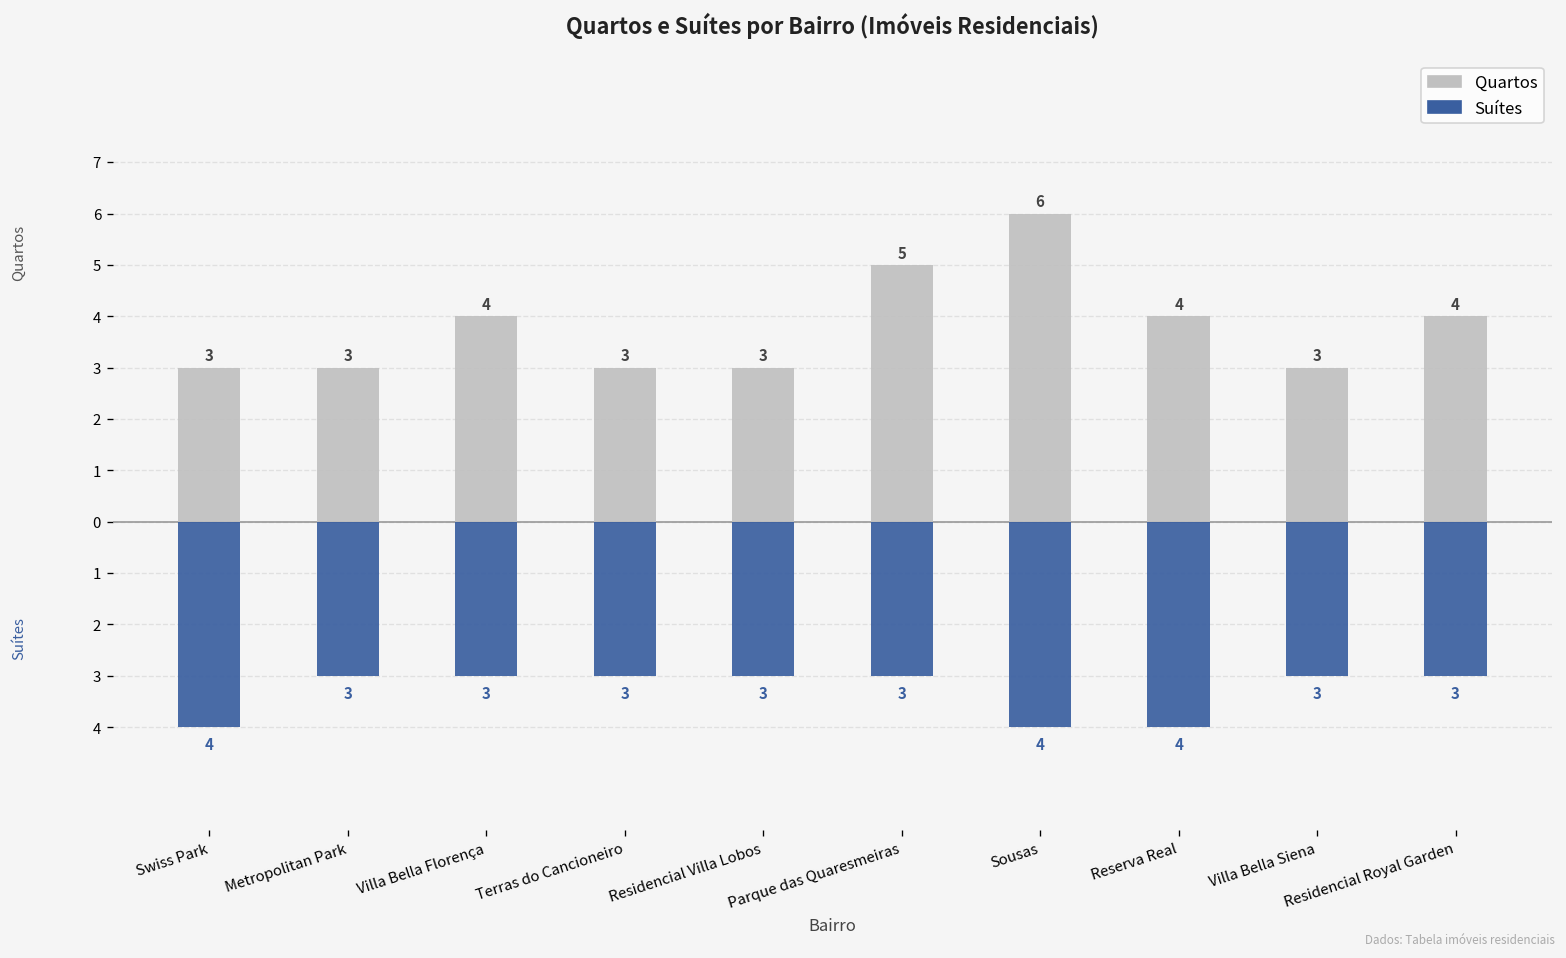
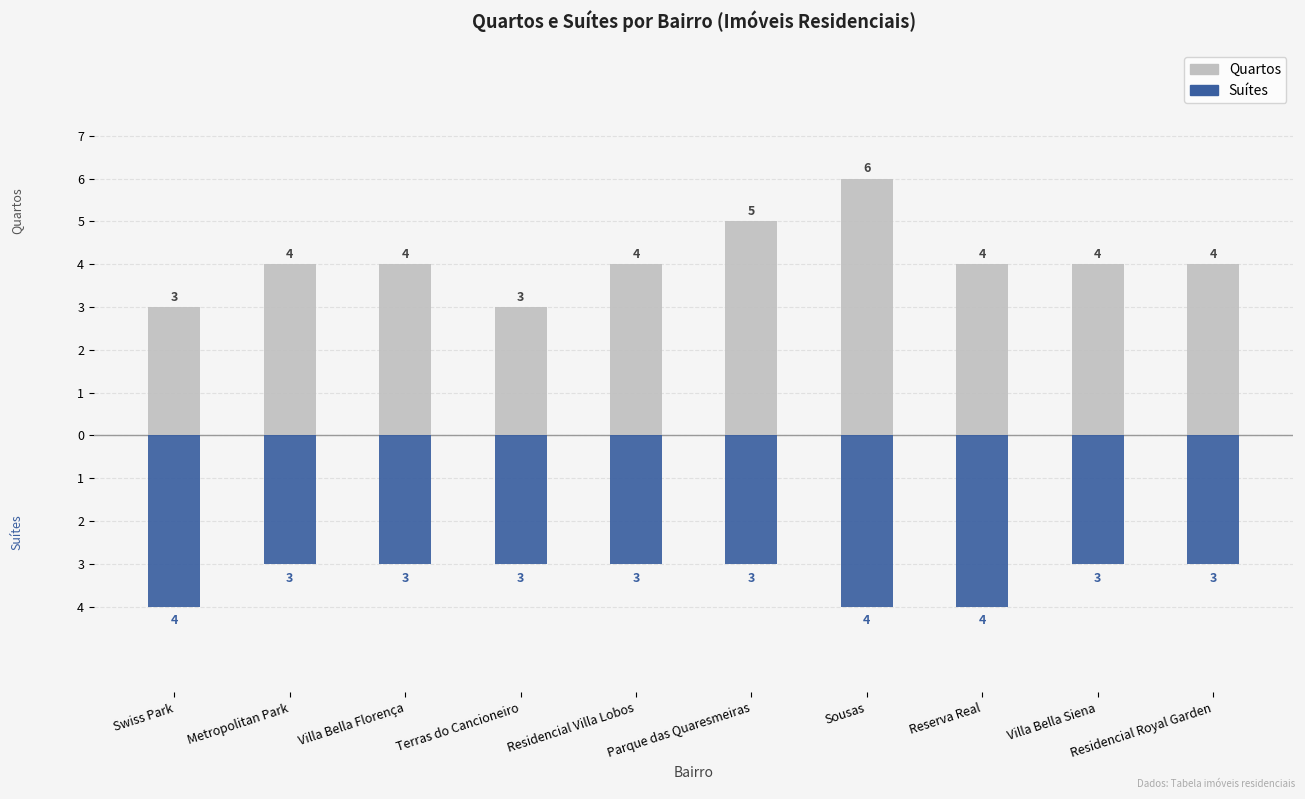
  {
    "Quartos": {
      "Swiss Park": 3,
-     "Metropolitan Park": 3,
+     "Metropolitan Park": 4,
      "Villa Bella Florença": 4,
      "Terras do Cancioneiro": 3,
-     "Residencial Villa Lobos": 3,
+     "Residencial Villa Lobos": 4,
      "Parque das Quaresmeiras": 5,
      "Sousas": 6,
      "Reserva Real": 4,
-     "Villa Bella Siena": 3,
+     "Villa Bella Siena": 4,
      "Residencial Royal Garden": 4
    }
  }
